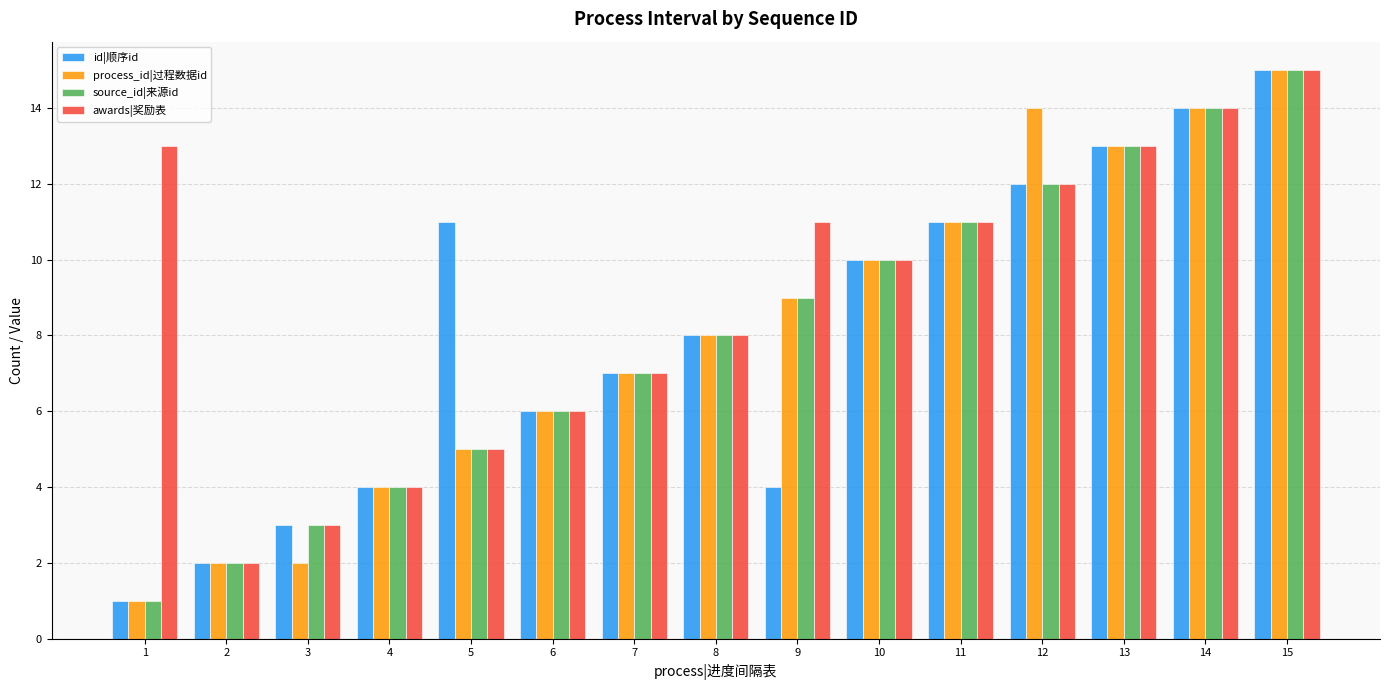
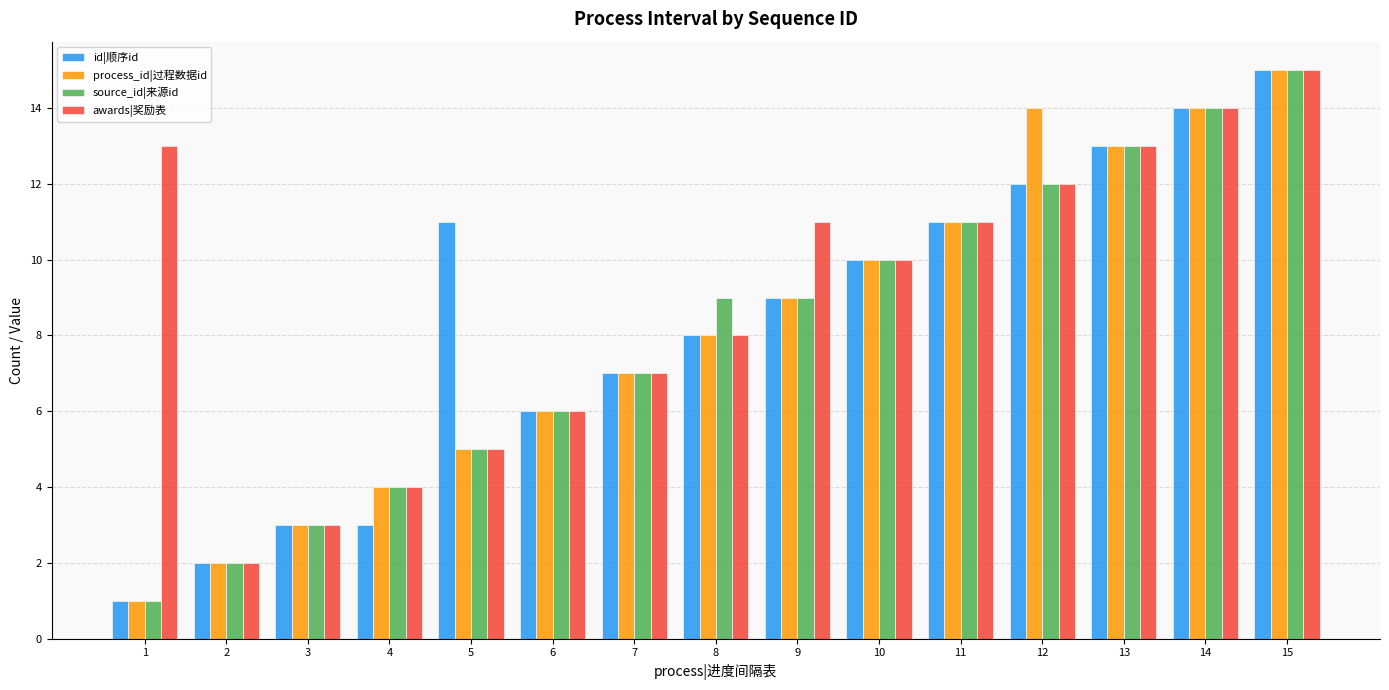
  {
    "id|顺序id": {
      "1": 1,
      "2": 2,
      "3": 3,
-     "4": 4,
+     "4": 3,
      "5": 11,
      "6": 6,
      "7": 7,
      "8": 8,
-     "9": 4,
+     "9": 9,
      "10": 10,
      "11": 11,
      "12": 12,
      "13": 13,
      "14": 14,
      "15": 15
    },
    "process_id|过程数据id": {
      "1": 1,
      "2": 2,
-     "3": 2,
+     "3": 3,
      "4": 4,
      "5": 5,
      "6": 6,
      "7": 7,
      "8": 8,
      "9": 9,
      "10": 10,
      "11": 11,
      "12": 14,
      "13": 13,
      "14": 14,
      "15": 15
    },
    "source_id|来源id": {
      "1": 1,
      "2": 2,
      "3": 3,
      "4": 4,
      "5": 5,
      "6": 6,
      "7": 7,
-     "8": 8,
+     "8": 9,
      "9": 9,
      "10": 10,
      "11": 11,
      "12": 12,
      "13": 13,
      "14": 14,
      "15": 15
    },
    "awards|奖励表": {
      "1": 13,
      "2": 2,
      "3": 3,
      "4": 4,
      "5": 5,
      "6": 6,
      "7": 7,
      "8": 8,
      "9": 11,
      "10": 10,
      "11": 11,
      "12": 12,
      "13": 13,
      "14": 14,
      "15": 15
    }
  }
